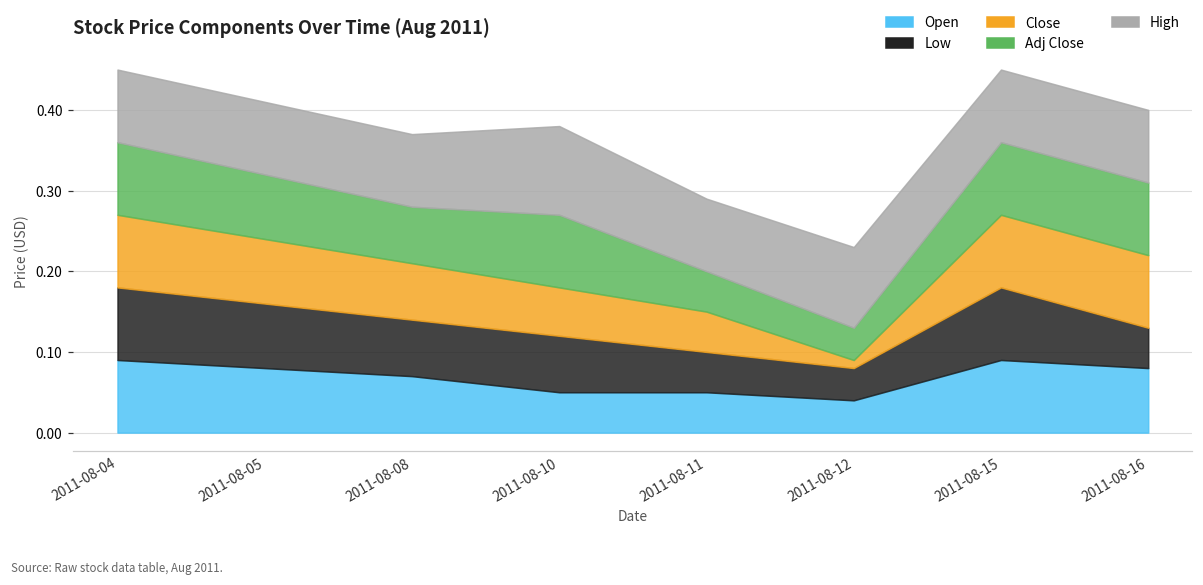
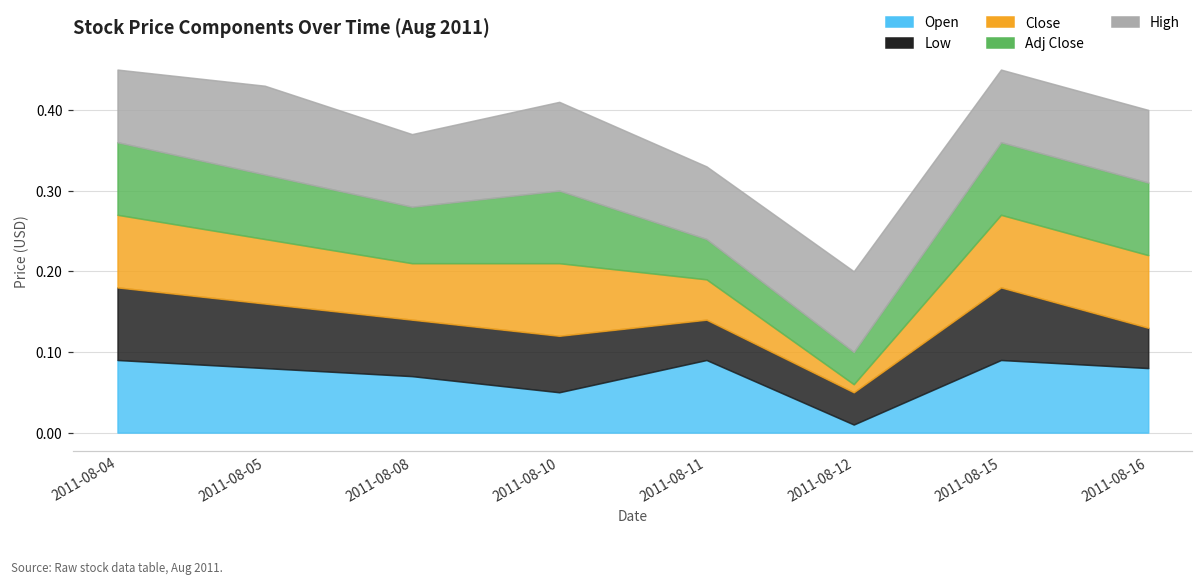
  {
    "Open": {
      "2011-08-04": 0.09,
      "2011-08-05": 0.08,
      "2011-08-08": 0.07,
      "2011-08-10": 0.05,
-     "2011-08-11": 0.05,
-     "2011-08-12": 0.04,
+     "2011-08-11": 0.09,
+     "2011-08-12": 0.01,
      "2011-08-15": 0.09,
      "2011-08-16": 0.08
    },
    "Low": {
      "2011-08-04": 0.09,
      "2011-08-05": 0.08,
      "2011-08-08": 0.07,
      "2011-08-10": 0.07,
      "2011-08-11": 0.05,
      "2011-08-12": 0.04,
      "2011-08-15": 0.09,
      "2011-08-16": 0.05
    },
    "Close": {
      "2011-08-04": 0.09,
      "2011-08-05": 0.08,
      "2011-08-08": 0.07,
-     "2011-08-10": 0.06,
+     "2011-08-10": 0.09,
      "2011-08-11": 0.05,
      "2011-08-12": 0.01,
      "2011-08-15": 0.09,
      "2011-08-16": 0.09
    },
    "Adj Close": {
      "2011-08-04": 0.09,
      "2011-08-05": 0.08,
      "2011-08-08": 0.07,
      "2011-08-10": 0.09,
      "2011-08-11": 0.05,
      "2011-08-12": 0.04,
      "2011-08-15": 0.09,
      "2011-08-16": 0.09
    },
    "High": {
      "2011-08-04": 0.09,
-     "2011-08-05": 0.09,
+     "2011-08-05": 0.11,
      "2011-08-08": 0.09,
      "2011-08-10": 0.11,
      "2011-08-11": 0.09,
      "2011-08-12": 0.10,
      "2011-08-15": 0.09,
      "2011-08-16": 0.09
    }
  }
